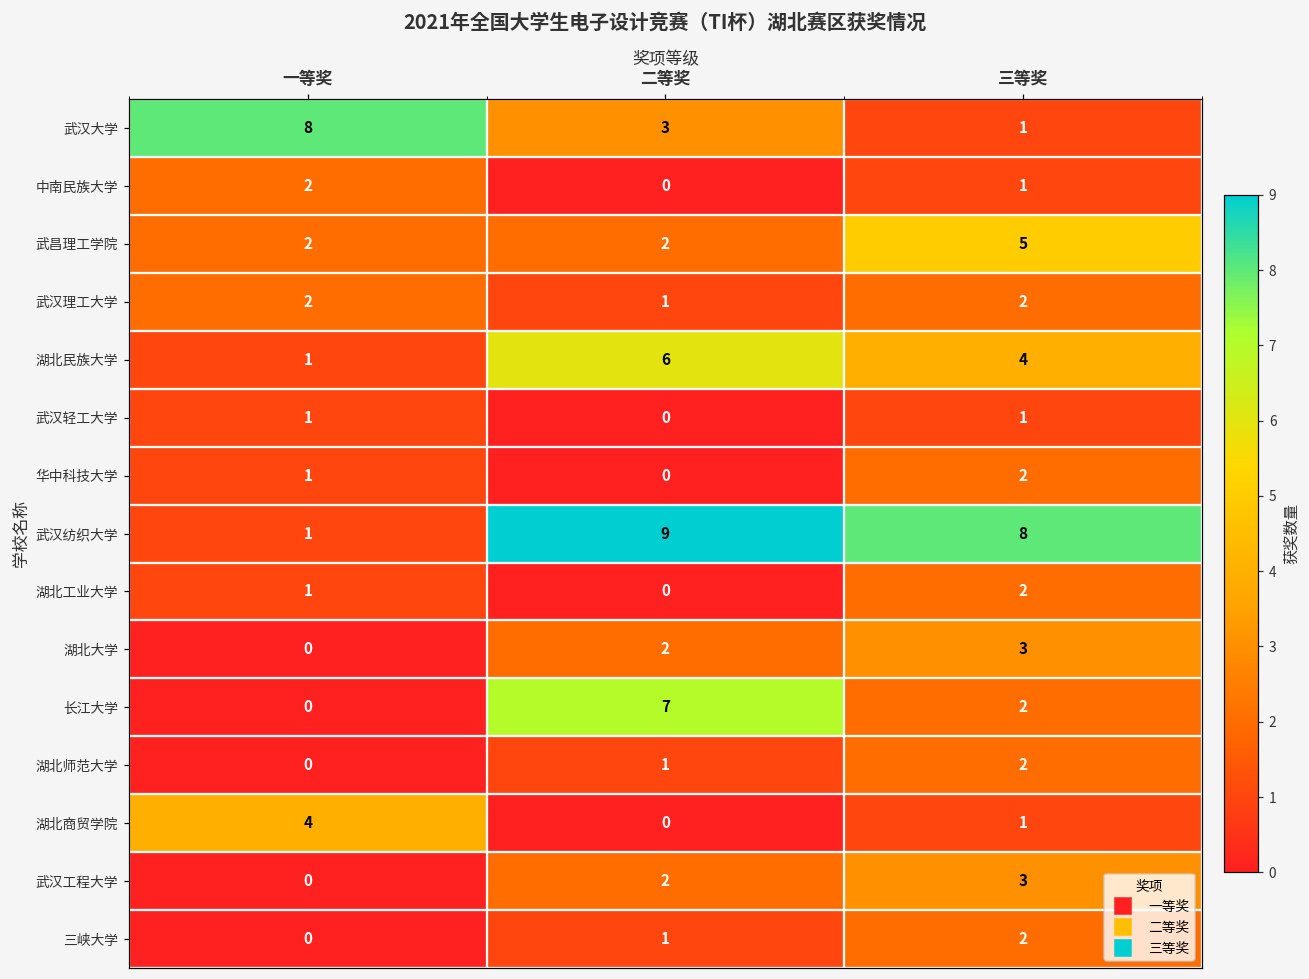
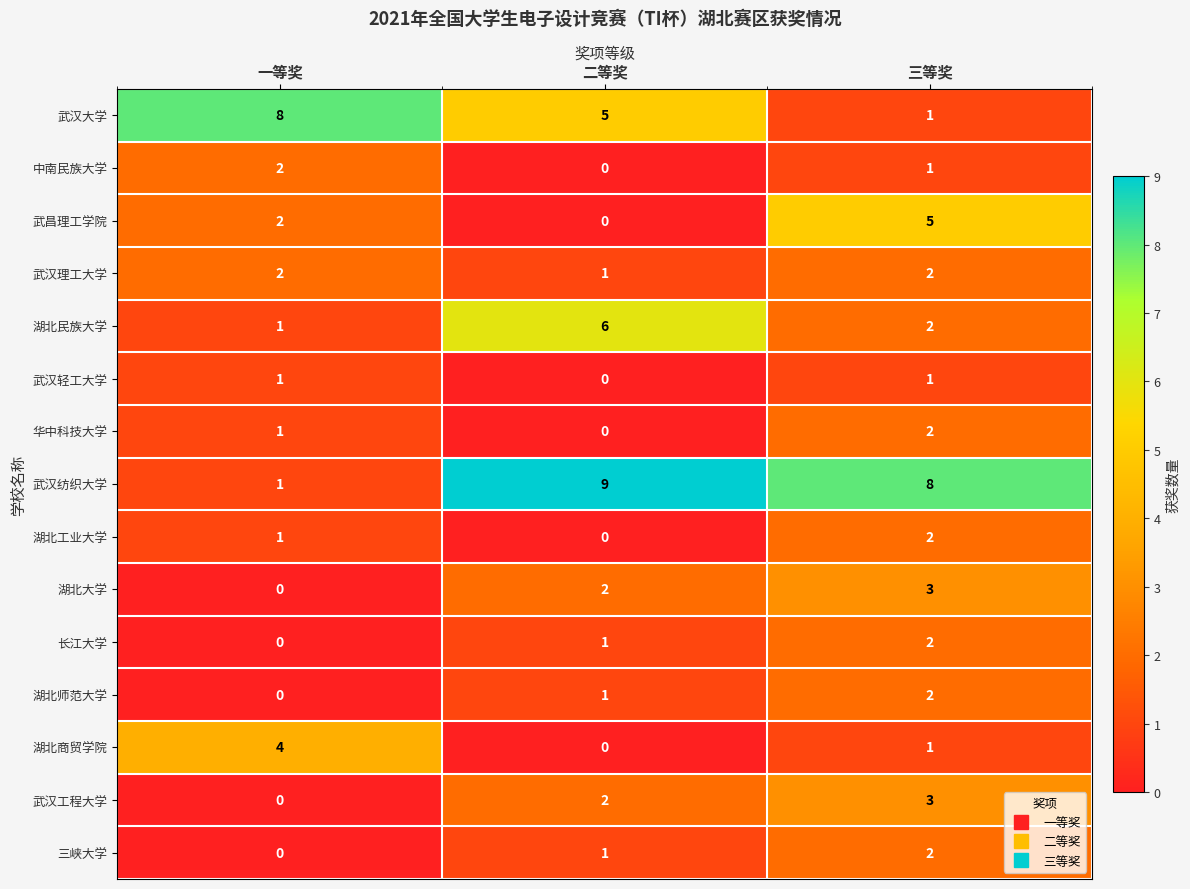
  {
    "武汉大学": {
      "一等奖": 8,
-     "二等奖": 3,
+     "二等奖": 5,
      "三等奖": 1
    },
    "中南民族大学": {
      "一等奖": 2,
      "二等奖": 0,
      "三等奖": 1
    },
    "武昌理工学院": {
      "一等奖": 2,
-     "二等奖": 2,
+     "二等奖": 0,
      "三等奖": 5
    },
    "武汉理工大学": {
      "一等奖": 2,
      "二等奖": 1,
      "三等奖": 2
    },
    "湖北民族大学": {
      "一等奖": 1,
      "二等奖": 6,
-     "三等奖": 4
+     "三等奖": 2
    },
    "武汉轻工大学": {
      "一等奖": 1,
      "二等奖": 0,
      "三等奖": 1
    },
    "华中科技大学": {
      "一等奖": 1,
      "二等奖": 0,
      "三等奖": 2
    },
    "武汉纺织大学": {
      "一等奖": 1,
      "二等奖": 9,
      "三等奖": 8
    },
    "湖北工业大学": {
      "一等奖": 1,
      "二等奖": 0,
      "三等奖": 2
    },
    "湖北大学": {
      "一等奖": 0,
      "二等奖": 2,
      "三等奖": 3
    },
    "长江大学": {
      "一等奖": 0,
-     "二等奖": 7,
+     "二等奖": 1,
      "三等奖": 2
    },
    "湖北师范大学": {
      "一等奖": 0,
      "二等奖": 1,
      "三等奖": 2
    },
    "湖北商贸学院": {
      "一等奖": 4,
      "二等奖": 0,
      "三等奖": 1
    },
    "武汉工程大学": {
      "一等奖": 0,
      "二等奖": 2,
      "三等奖": 3
    },
    "三峡大学": {
      "一等奖": 0,
      "二等奖": 1,
      "三等奖": 2
    }
  }
